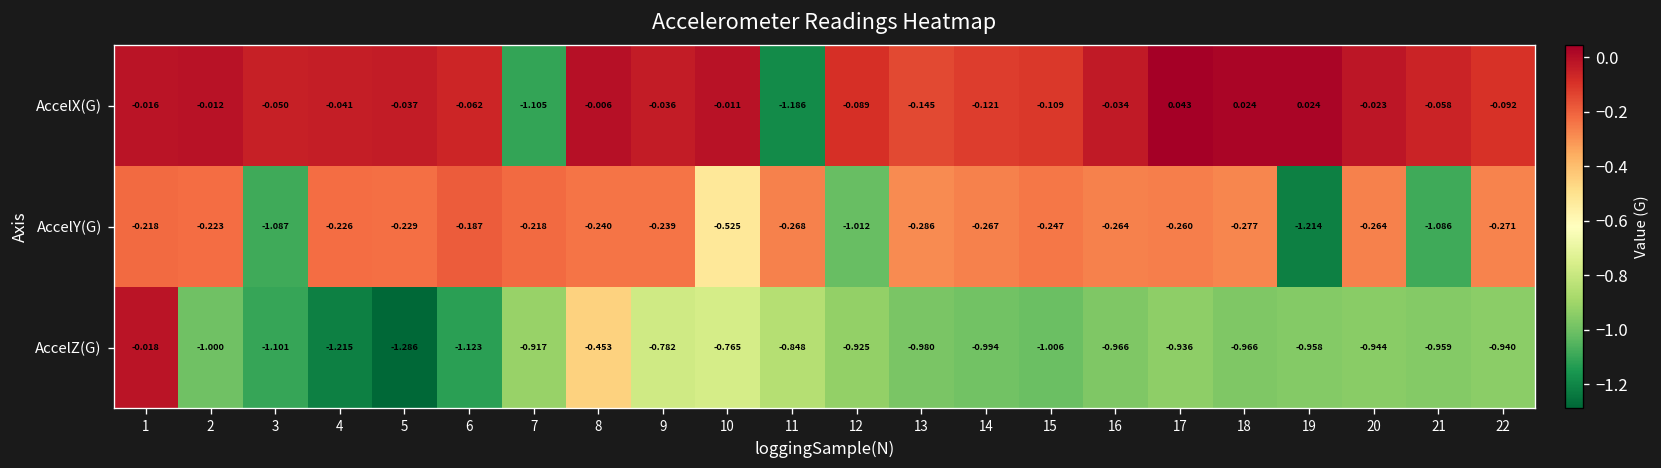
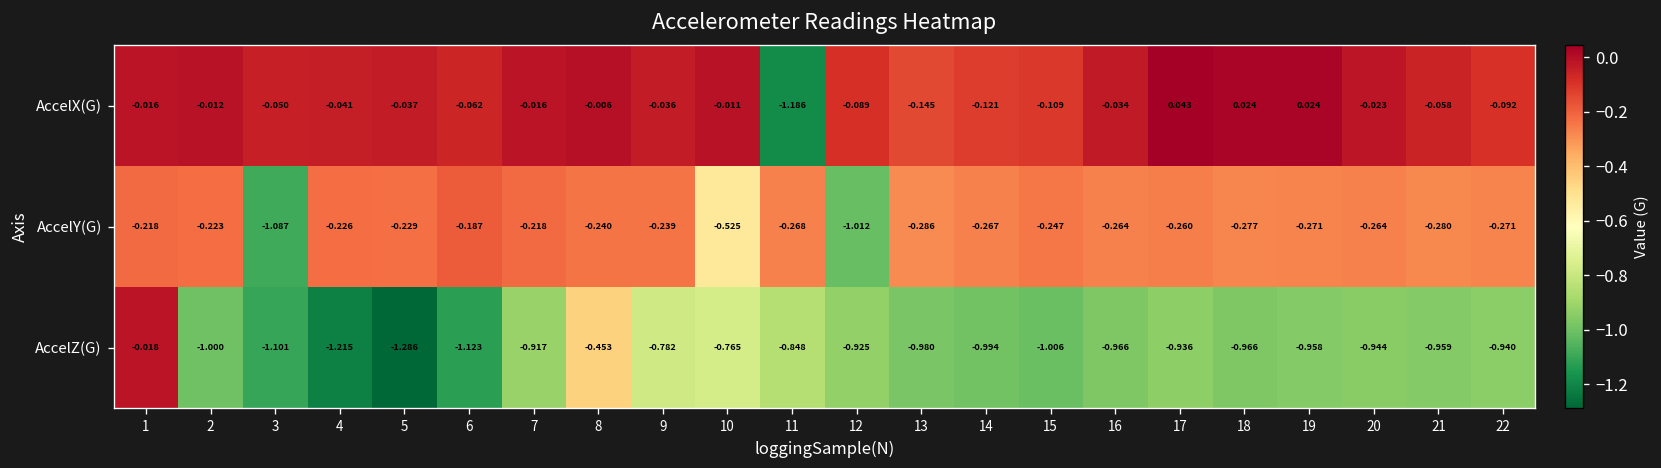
  {
    "AccelX(G)": {
      "1": -0.016,
      "2": -0.012,
      "3": -0.050,
      "4": -0.041,
      "5": -0.037,
      "6": -0.062,
-     "7": -1.105,
+     "7": -0.016,
      "8": -0.006,
      "9": -0.036,
      "10": -0.011,
      "11": -1.186,
      "12": -0.089,
      "13": -0.145,
      "14": -0.121,
      "15": -0.109,
      "16": -0.034,
      "17": 0.043,
      "18": 0.024,
      "19": 0.024,
      "20": -0.023,
      "21": -0.058,
      "22": -0.092
    },
    "AccelY(G)": {
      "1": -0.218,
      "2": -0.223,
      "3": -1.087,
      "4": -0.226,
      "5": -0.229,
      "6": -0.187,
      "7": -0.218,
      "8": -0.240,
      "9": -0.239,
      "10": -0.525,
      "11": -0.268,
      "12": -1.012,
      "13": -0.286,
      "14": -0.267,
      "15": -0.247,
      "16": -0.264,
      "17": -0.260,
      "18": -0.277,
-     "19": -1.214,
+     "19": -0.271,
      "20": -0.264,
-     "21": -1.086,
+     "21": -0.280,
      "22": -0.271
    },
    "AccelZ(G)": {
      "1": -0.018,
      "2": -1.000,
      "3": -1.101,
      "4": -1.215,
      "5": -1.286,
      "6": -1.123,
      "7": -0.917,
      "8": -0.453,
      "9": -0.782,
      "10": -0.765,
      "11": -0.848,
      "12": -0.925,
      "13": -0.980,
      "14": -0.994,
      "15": -1.006,
      "16": -0.966,
      "17": -0.936,
      "18": -0.966,
      "19": -0.958,
      "20": -0.944,
      "21": -0.959,
      "22": -0.940
    }
  }
